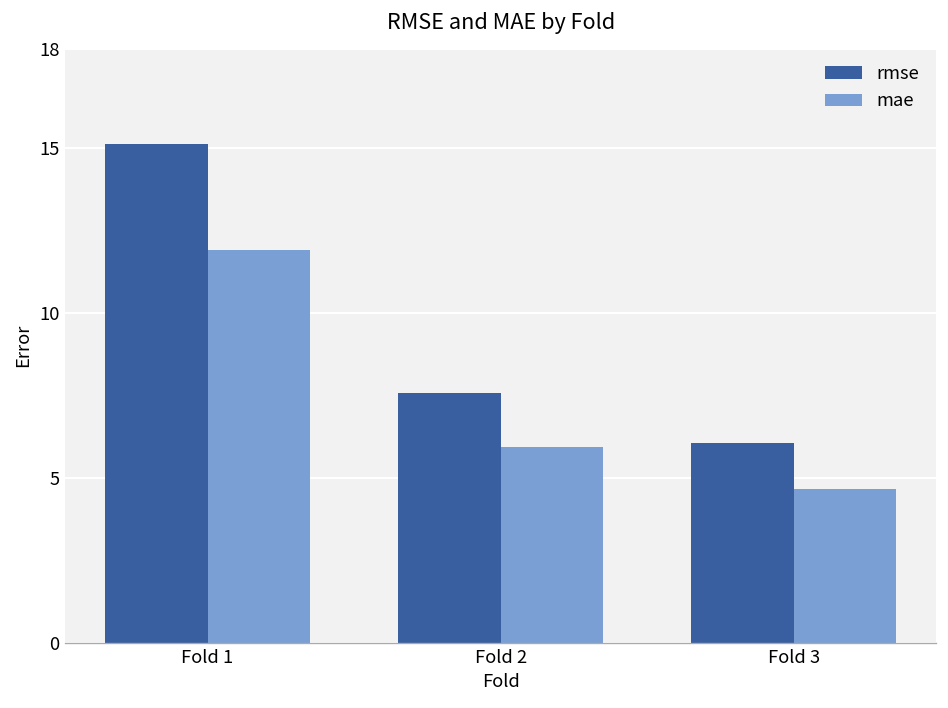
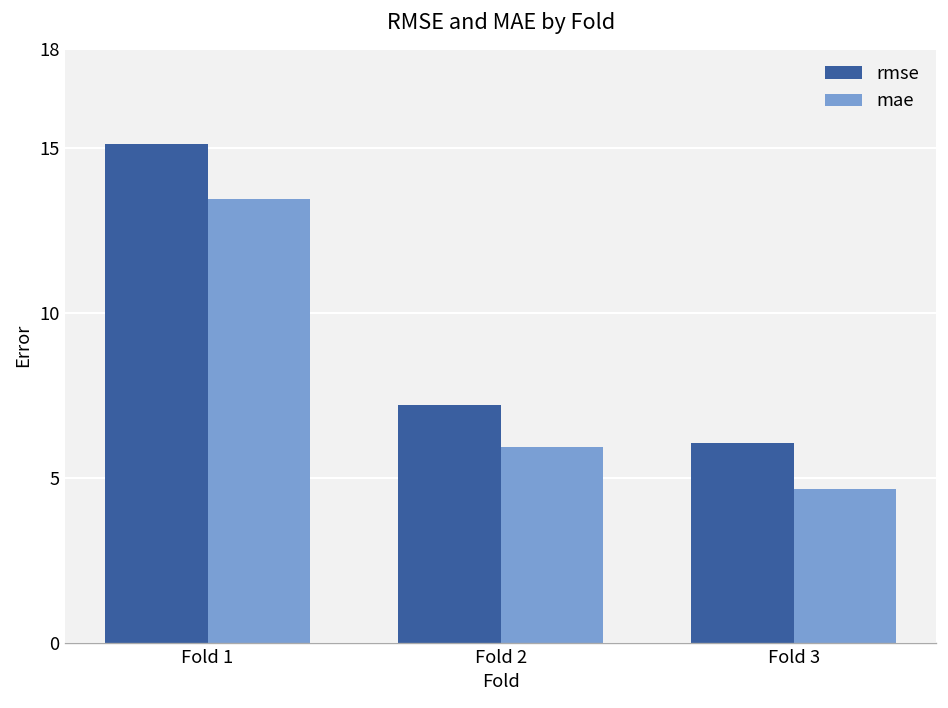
  {
    "rmse": {
      "Fold 1": 15.1,
-     "Fold 2": 7.6,
+     "Fold 2": 7.2,
      "Fold 3": 6.0
    },
    "mae": {
-     "Fold 1": 11.9,
+     "Fold 1": 13.4,
      "Fold 2": 5.9,
      "Fold 3": 4.7
    }
  }
